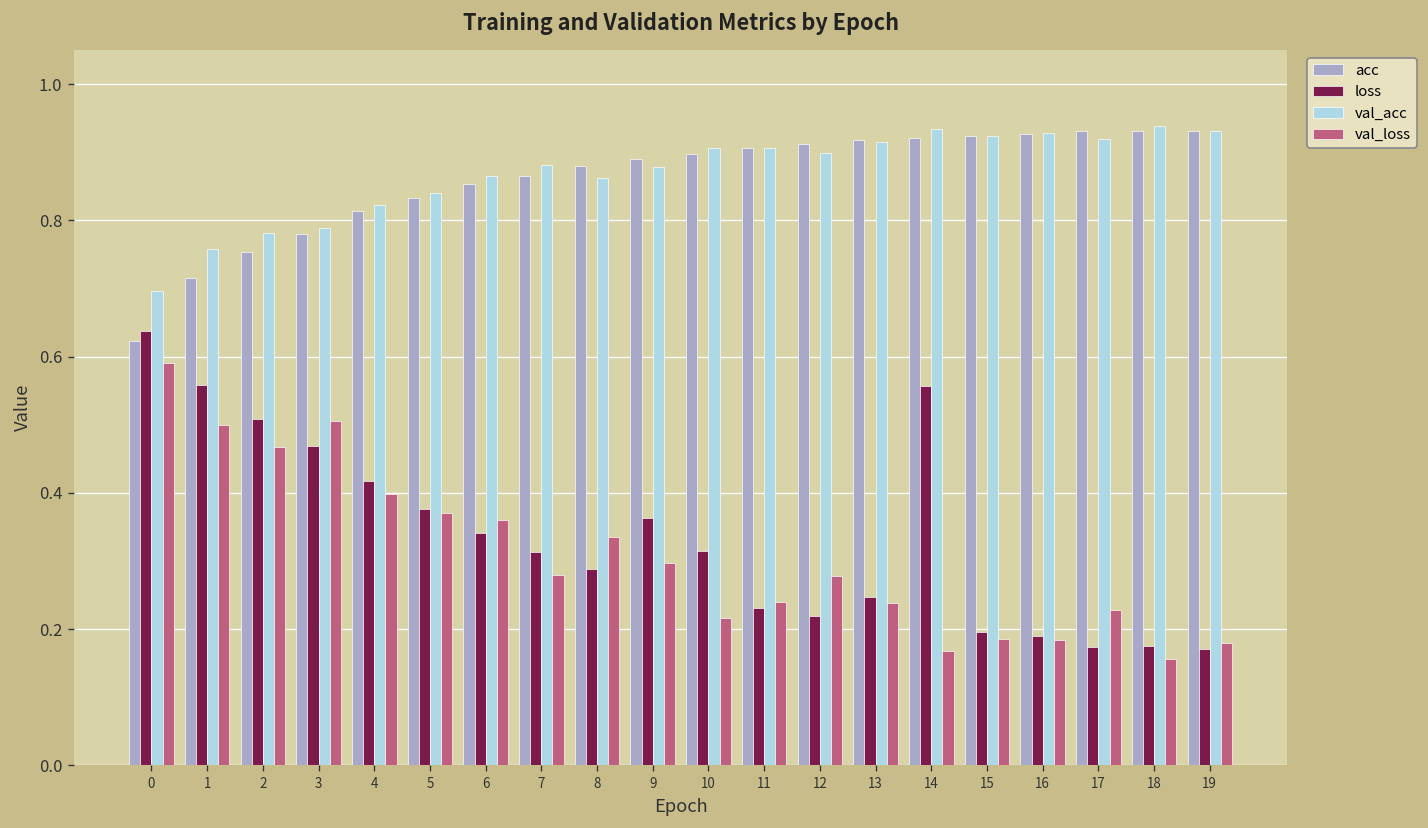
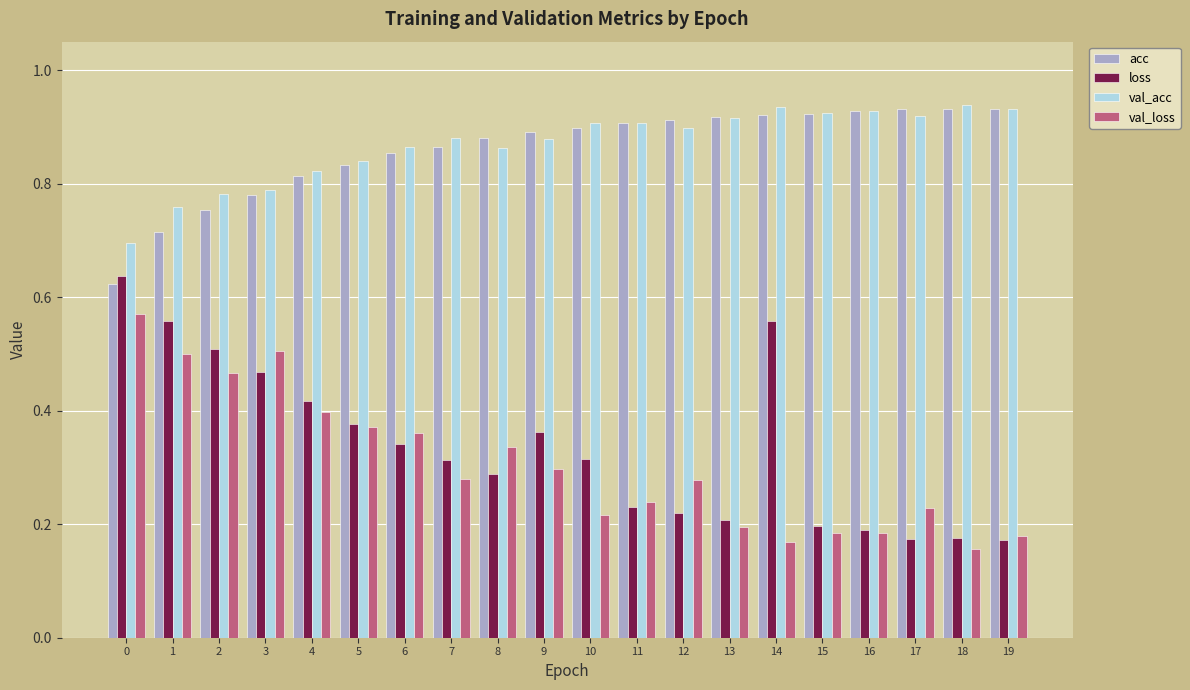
  {
    "loss": {
      "0": 0.64,
      "1": 0.56,
      "2": 0.51,
      "3": 0.47,
      "4": 0.42,
      "5": 0.38,
      "6": 0.34,
      "7": 0.31,
      "8": 0.29,
      "9": 0.36,
      "10": 0.31,
      "11": 0.23,
      "12": 0.22,
-     "13": 0.25,
+     "13": 0.21,
      "14": 0.56,
      "15": 0.20,
      "16": 0.19,
      "17": 0.17,
      "18": 0.18,
      "19": 0.17
    },
    "val_loss": {
-     "0": 0.59,
+     "0": 0.57,
      "1": 0.50,
      "2": 0.47,
      "3": 0.51,
      "4": 0.40,
      "5": 0.37,
      "6": 0.36,
      "7": 0.28,
      "8": 0.34,
      "9": 0.30,
      "10": 0.22,
      "11": 0.24,
      "12": 0.28,
-     "13": 0.24,
+     "13": 0.20,
      "14": 0.17,
      "15": 0.18,
      "16": 0.18,
      "17": 0.23,
      "18": 0.16,
      "19": 0.18
    }
  }
